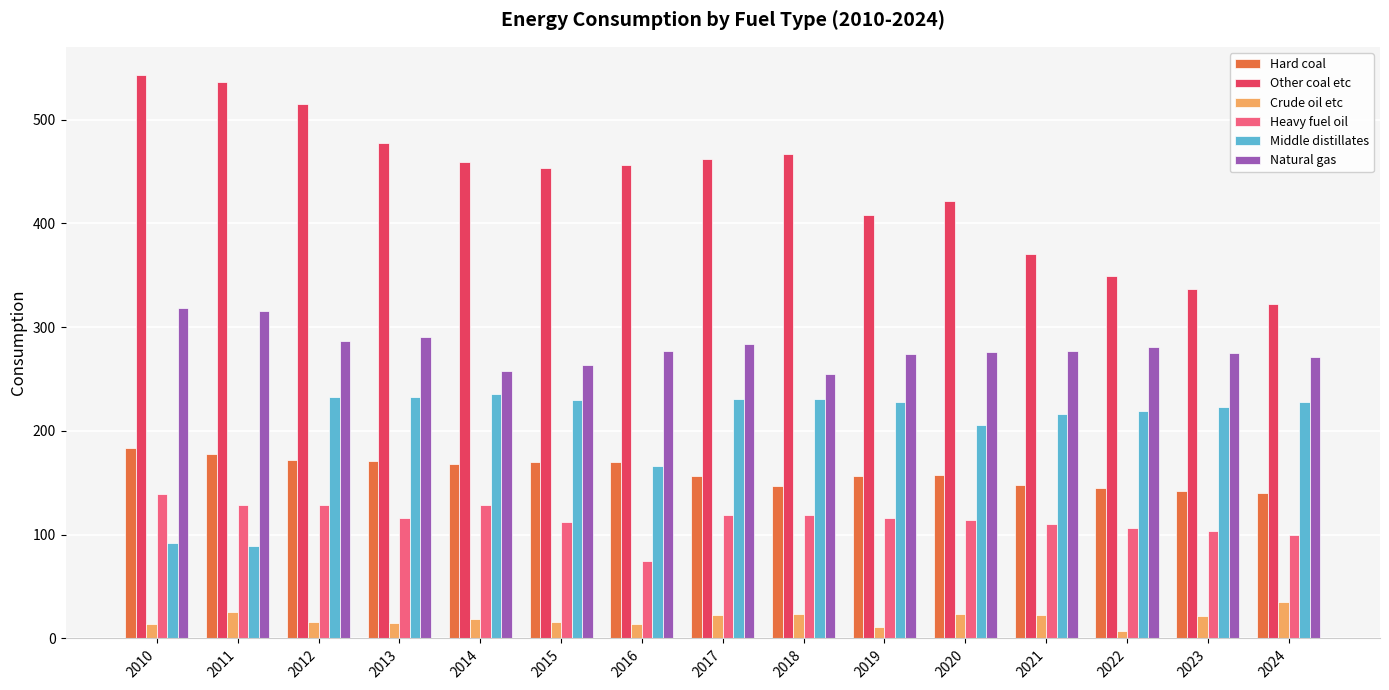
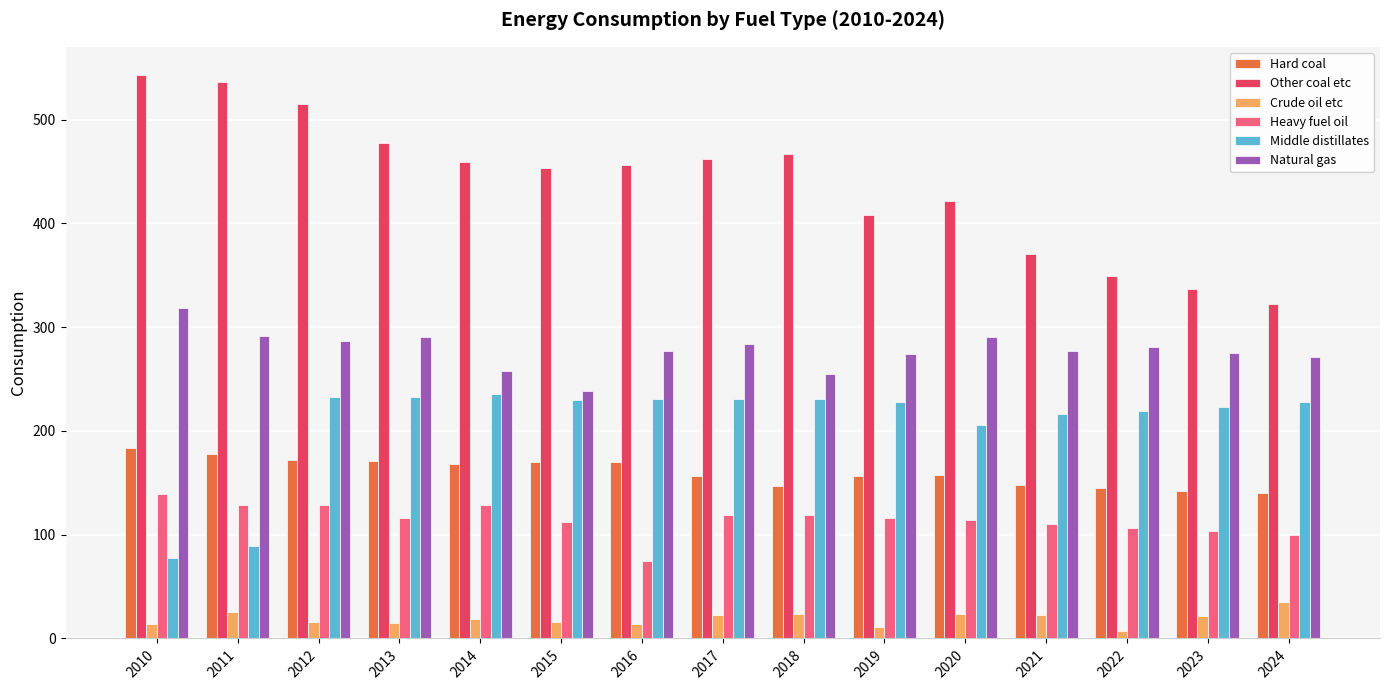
  {
    "Crude oil etc": {
      "2010": 14,
      "2011": 26,
      "2012": 15,
      "2013": 15,
      "2014": 19,
      "2015": 16,
      "2016": 14,
      "2017": 23,
      "2018": 23,
      "2019": 11,
      "2020": 23,
      "2021": 22,
      "2022": 7,
      "2023": 21,
      "2024": 35
    },
    "Middle distillates": {
-     "2010": 92,
+     "2010": 78,
      "2011": 90,
      "2012": 233,
      "2013": 233,
      "2014": 235,
      "2015": 230,
-     "2016": 166,
+     "2016": 231,
      "2017": 231,
      "2018": 231,
      "2019": 228,
      "2020": 206,
      "2021": 216,
      "2022": 219,
      "2023": 223,
      "2024": 228
    },
    "Natural gas": {
      "2010": 319,
-     "2011": 316,
+     "2011": 291,
      "2012": 286,
      "2013": 290,
      "2014": 258,
-     "2015": 264,
+     "2015": 238,
      "2016": 277,
      "2017": 284,
      "2018": 254,
      "2019": 274,
-     "2020": 276,
+     "2020": 290,
      "2021": 277,
      "2022": 281,
      "2023": 275,
      "2024": 272
    }
  }
